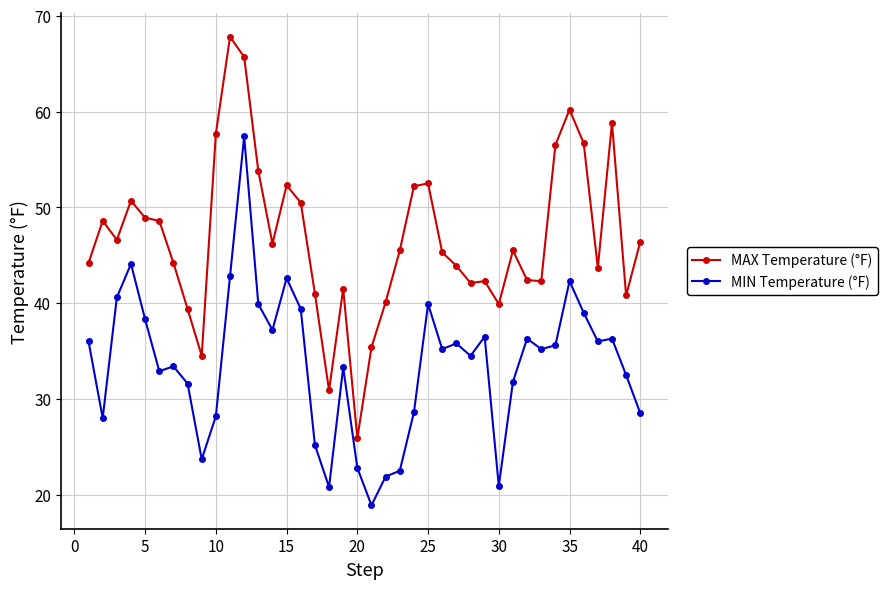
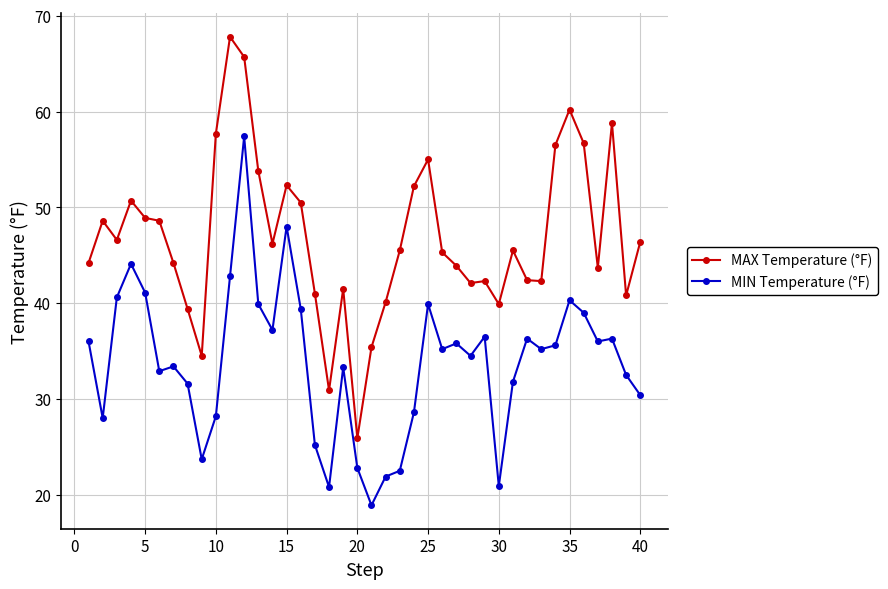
  {
    "MAX Temperature (°F)": {
      "5": 49,
      "10": 58,
      "15": 52,
      "20": 26,
-     "25": 53,
+     "25": 55,
      "30": 40,
      "35": 60,
      "40": 46
    },
    "MIN Temperature (°F)": {
-     "5": 38,
+     "5": 41,
      "10": 28,
-     "15": 43,
+     "15": 48,
      "20": 23,
      "25": 40,
      "30": 21,
-     "35": 42,
-     "40": 29
+     "35": 40,
+     "40": 30
    }
  }
